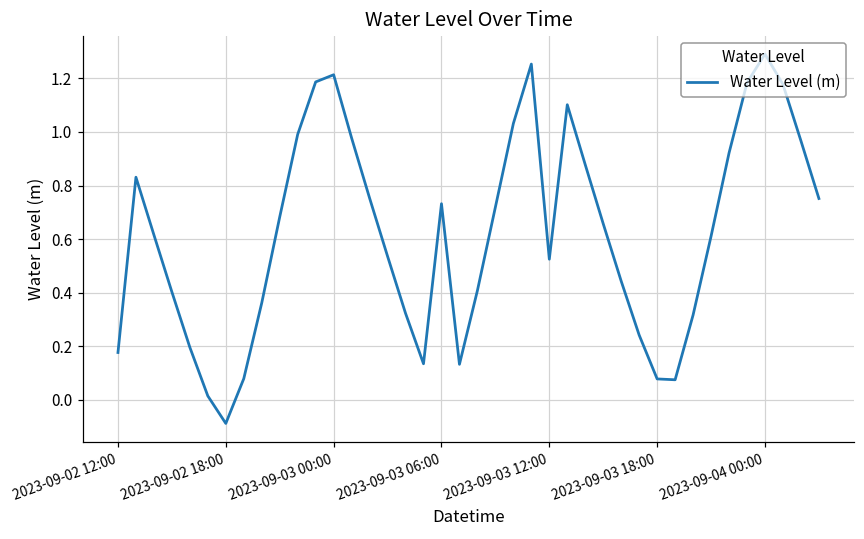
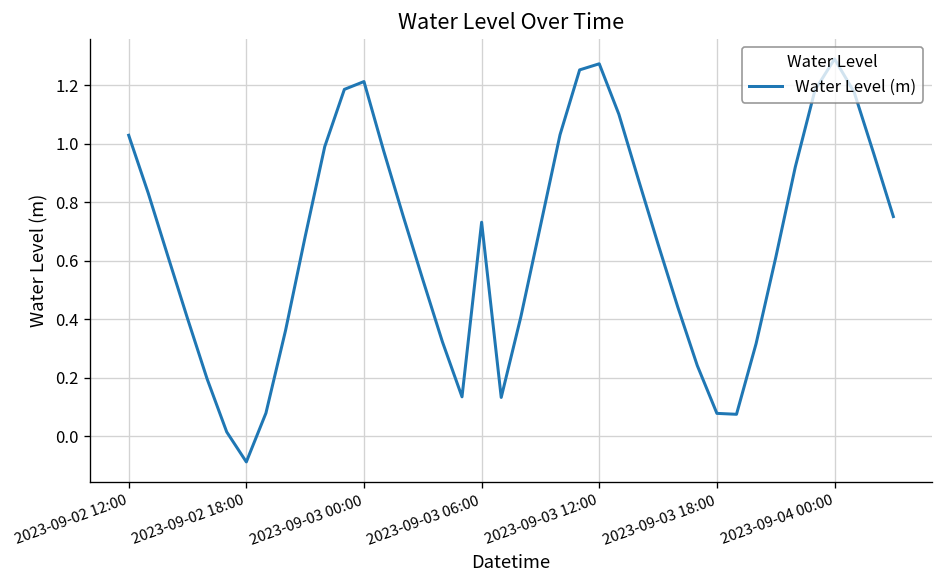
  {
-   "2023-09-02 12:00": 0.18,
+   "2023-09-02 12:00": 1.03,
    "2023-09-02 18:00": -0.09,
    "2023-09-03 00:00": 1.21,
    "2023-09-03 06:00": 0.73,
-   "2023-09-03 12:00": 0.53,
+   "2023-09-03 12:00": 1.27,
    "2023-09-03 18:00": 0.08
  }
